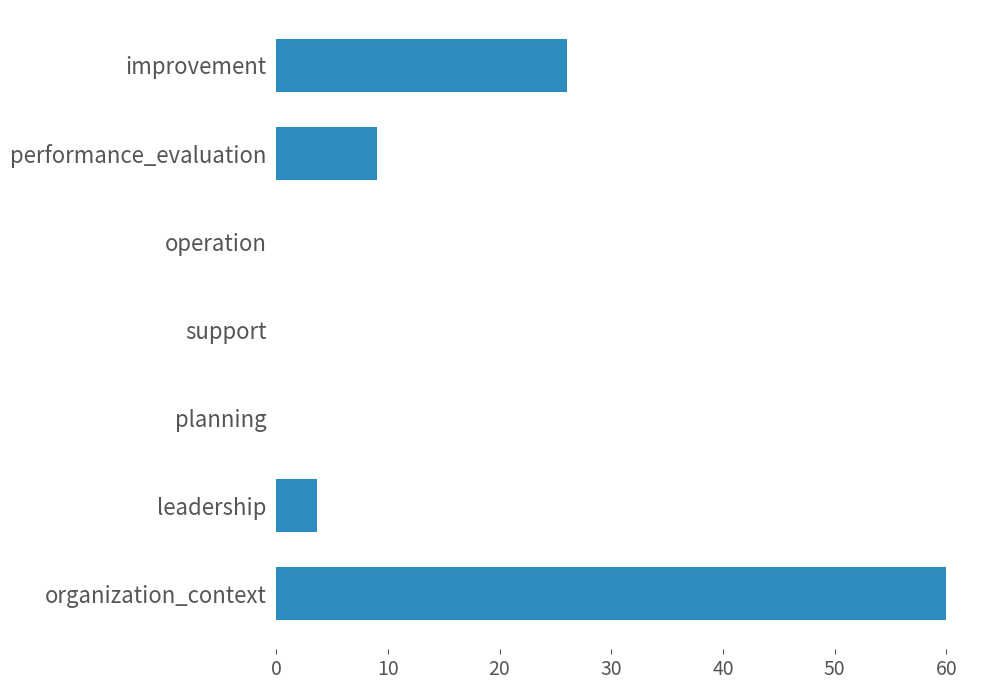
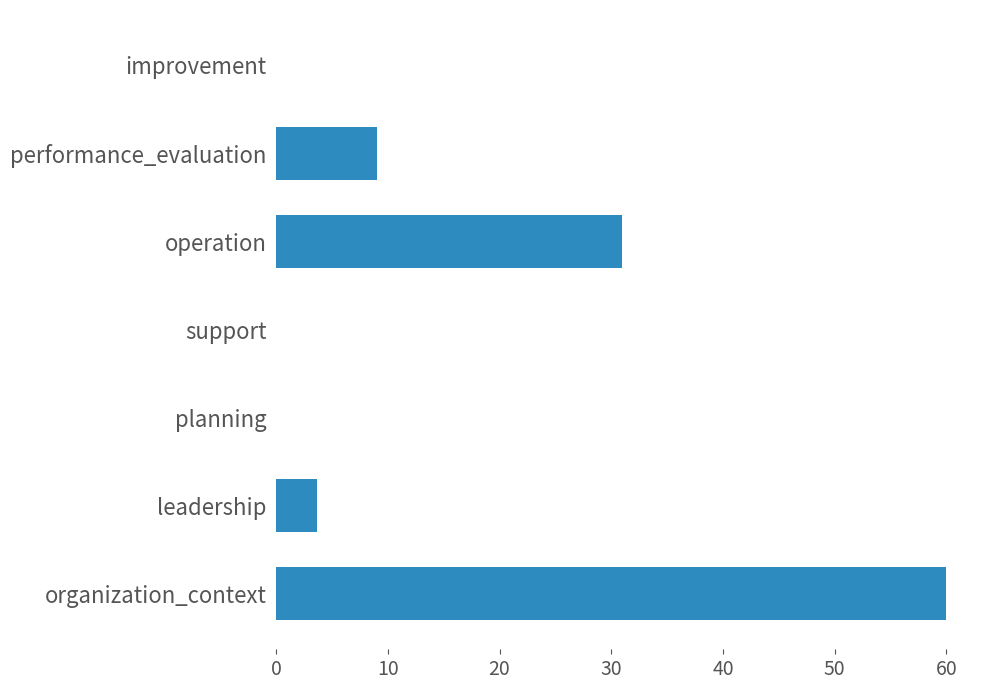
  {
-   "improvement": 26,
+   "improvement": 0,
    "performance_evaluation": 9,
-   "operation": 0,
+   "operation": 31,
    "support": 0,
    "planning": 0,
    "leadership": 3.6,
    "organization_context": 60
  }
